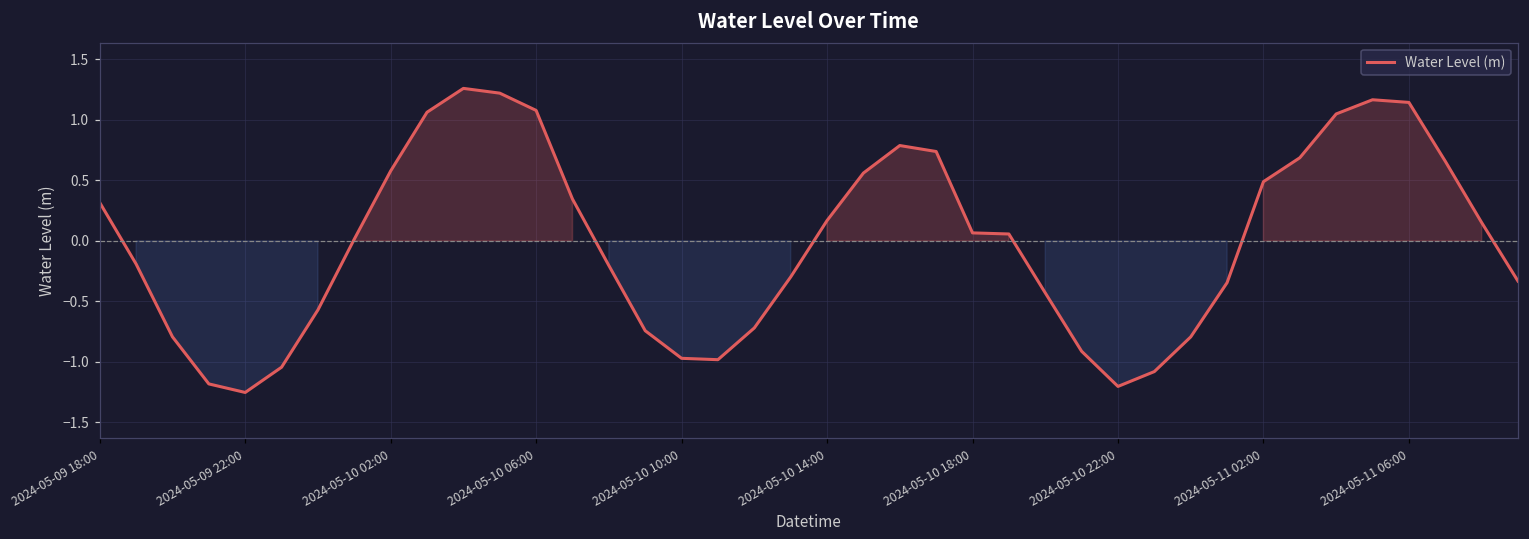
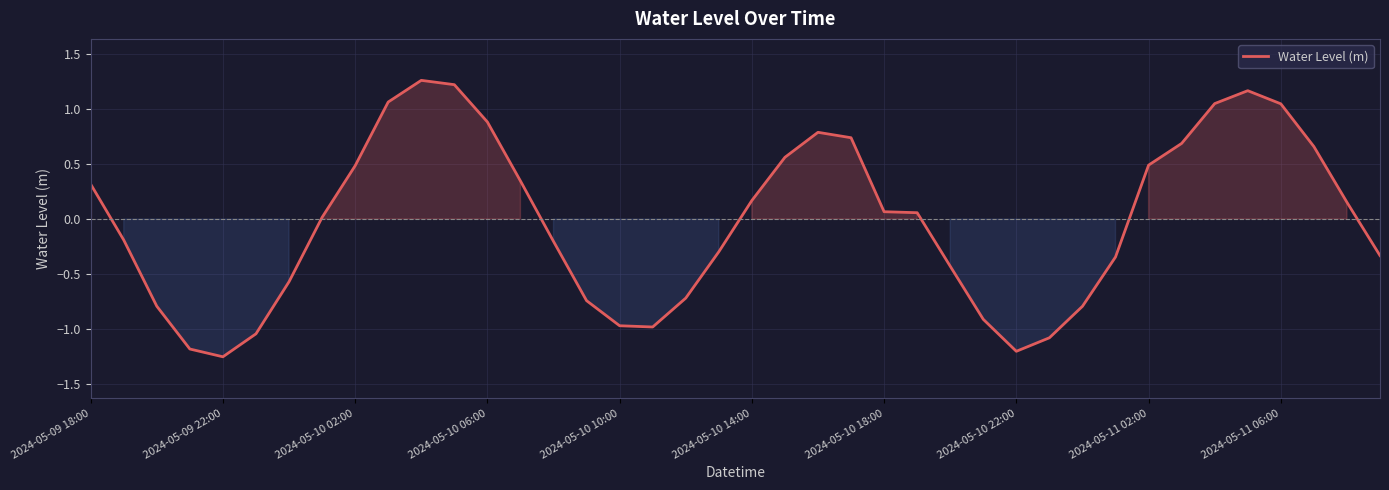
  {
    "2024-05-09 18:00": 0.32,
    "2024-05-09 22:00": -1.25,
-   "2024-05-10 02:00": 0.58,
-   "2024-05-10 06:00": 1.08,
+   "2024-05-10 02:00": 0.48,
+   "2024-05-10 06:00": 0.88,
    "2024-05-10 10:00": -0.97,
    "2024-05-10 14:00": 0.17,
    "2024-05-10 18:00": 0.07,
    "2024-05-10 22:00": -1.20,
    "2024-05-11 02:00": 0.49,
-   "2024-05-11 06:00": 1.14
+   "2024-05-11 06:00": 1.05
  }
